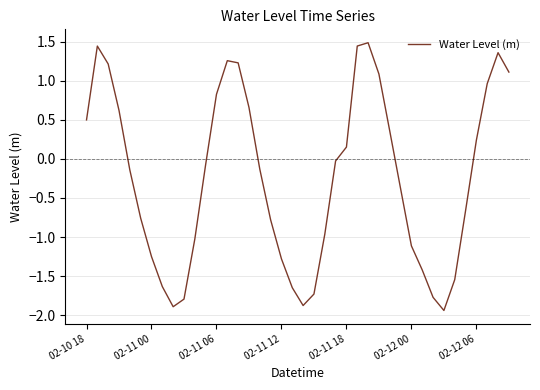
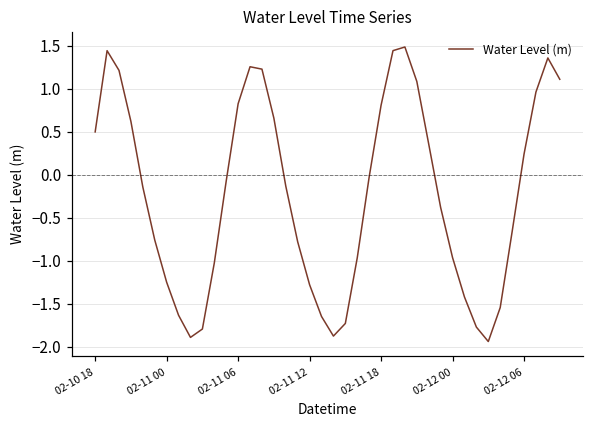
  {
    "02-10 18": 0.5,
    "02-11 00": -1.2,
    "02-11 06": 0.8,
    "02-11 12": -1.3,
-   "02-11 18": 0.2,
-   "02-12 00": -1.1,
+   "02-11 18": 0.8,
+   "02-12 00": -1.0,
    "02-12 06": 0.2
  }
